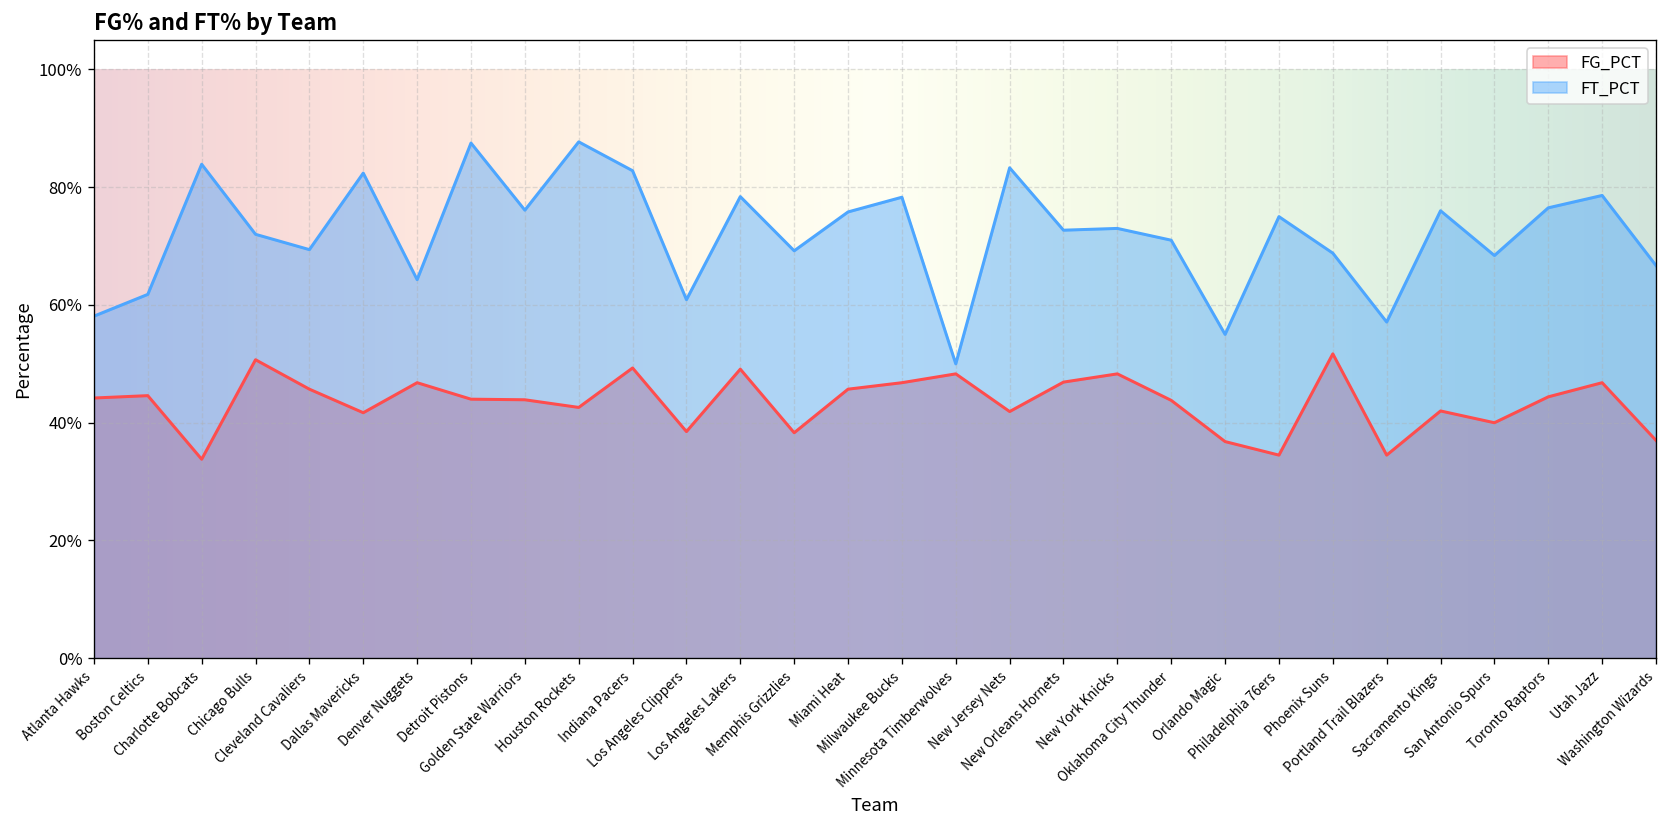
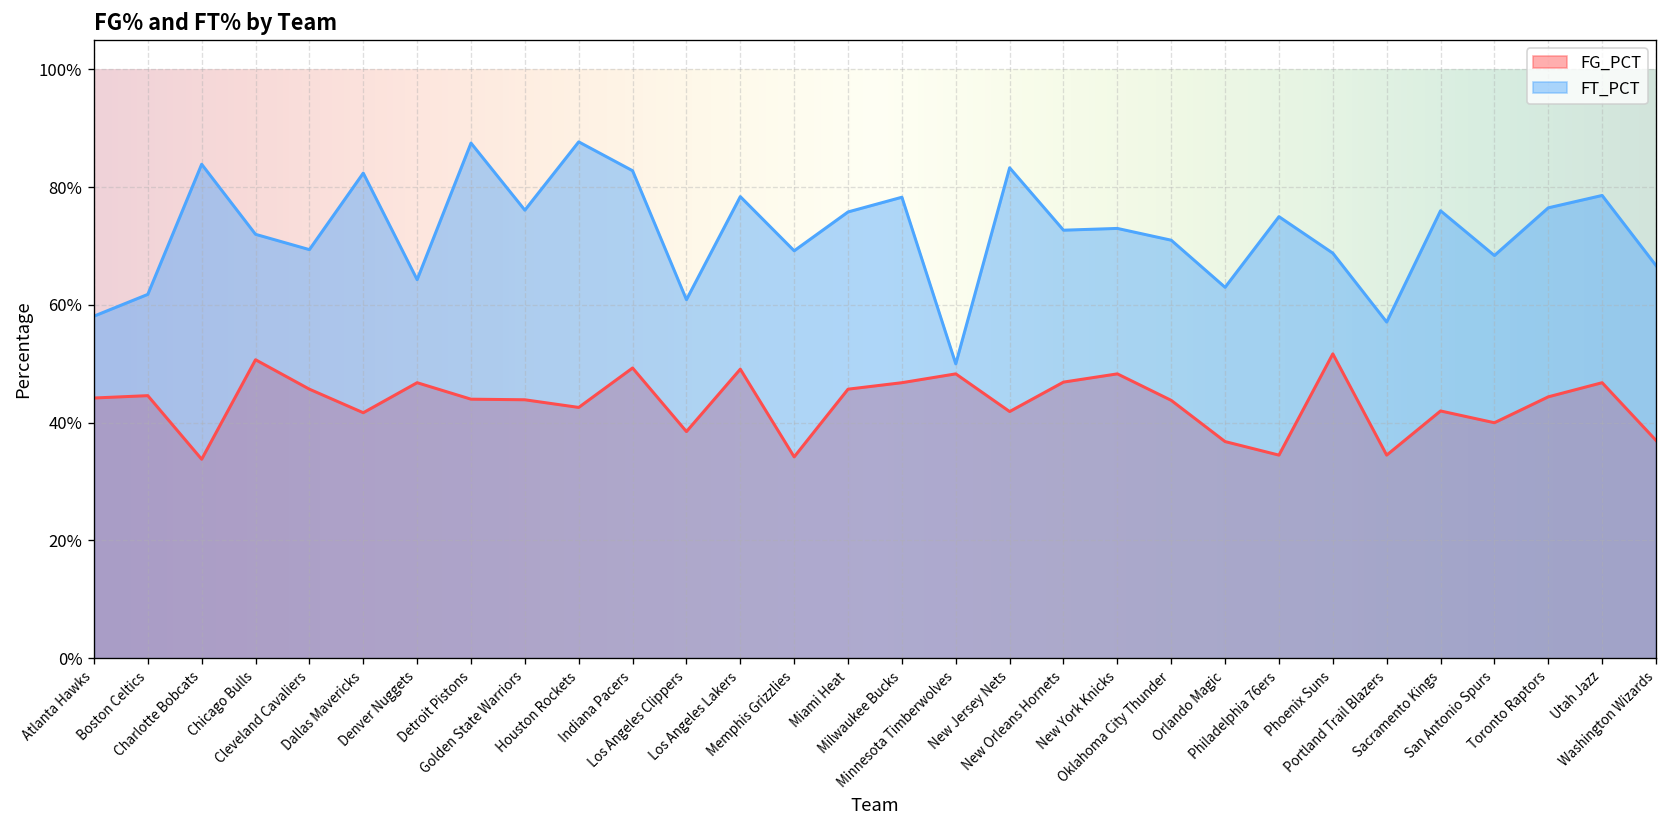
  {
    "FG_PCT": {
      "Atlanta Hawks": "44%",
      "Boston Celtics": "45%",
      "Charlotte Bobcats": "34%",
      "Chicago Bulls": "51%",
      "Cleveland Cavaliers": "46%",
      "Dallas Mavericks": "42%",
      "Denver Nuggets": "47%",
      "Detroit Pistons": "44%",
      "Golden State Warriors": "44%",
      "Houston Rockets": "43%",
      "Indiana Pacers": "49%",
      "Los Angeles Clippers": "39%",
      "Los Angeles Lakers": "49%",
-     "Memphis Grizzlies": "38%",
+     "Memphis Grizzlies": "34%",
      "Miami Heat": "46%",
      "Milwaukee Bucks": "47%",
      "Minnesota Timberwolves": "48%",
      "New Jersey Nets": "42%",
      "New Orleans Hornets": "47%",
      "New York Knicks": "48%",
      "Oklahoma City Thunder": "44%",
      "Orlando Magic": "37%",
      "Philadelphia 76ers": "35%",
      "Phoenix Suns": "52%",
      "Portland Trail Blazers": "35%",
      "Sacramento Kings": "42%",
      "San Antonio Spurs": "40%",
      "Toronto Raptors": "44%",
      "Utah Jazz": "47%",
      "Washington Wizards": "37%"
    },
    "FT_PCT": {
      "Atlanta Hawks": "58%",
      "Boston Celtics": "62%",
      "Charlotte Bobcats": "84%",
      "Chicago Bulls": "72%",
      "Cleveland Cavaliers": "69%",
      "Dallas Mavericks": "82%",
      "Denver Nuggets": "64%",
      "Detroit Pistons": "88%",
      "Golden State Warriors": "76%",
      "Houston Rockets": "88%",
      "Indiana Pacers": "83%",
      "Los Angeles Clippers": "61%",
      "Los Angeles Lakers": "78%",
      "Memphis Grizzlies": "69%",
      "Miami Heat": "76%",
      "Milwaukee Bucks": "78%",
      "Minnesota Timberwolves": "50%",
      "New Jersey Nets": "83%",
      "New Orleans Hornets": "73%",
      "New York Knicks": "73%",
      "Oklahoma City Thunder": "71%",
-     "Orlando Magic": "55%",
+     "Orlando Magic": "63%",
      "Philadelphia 76ers": "75%",
      "Phoenix Suns": "69%",
      "Portland Trail Blazers": "57%",
      "Sacramento Kings": "76%",
      "San Antonio Spurs": "68%",
      "Toronto Raptors": "77%",
      "Utah Jazz": "79%",
      "Washington Wizards": "67%"
    }
  }
